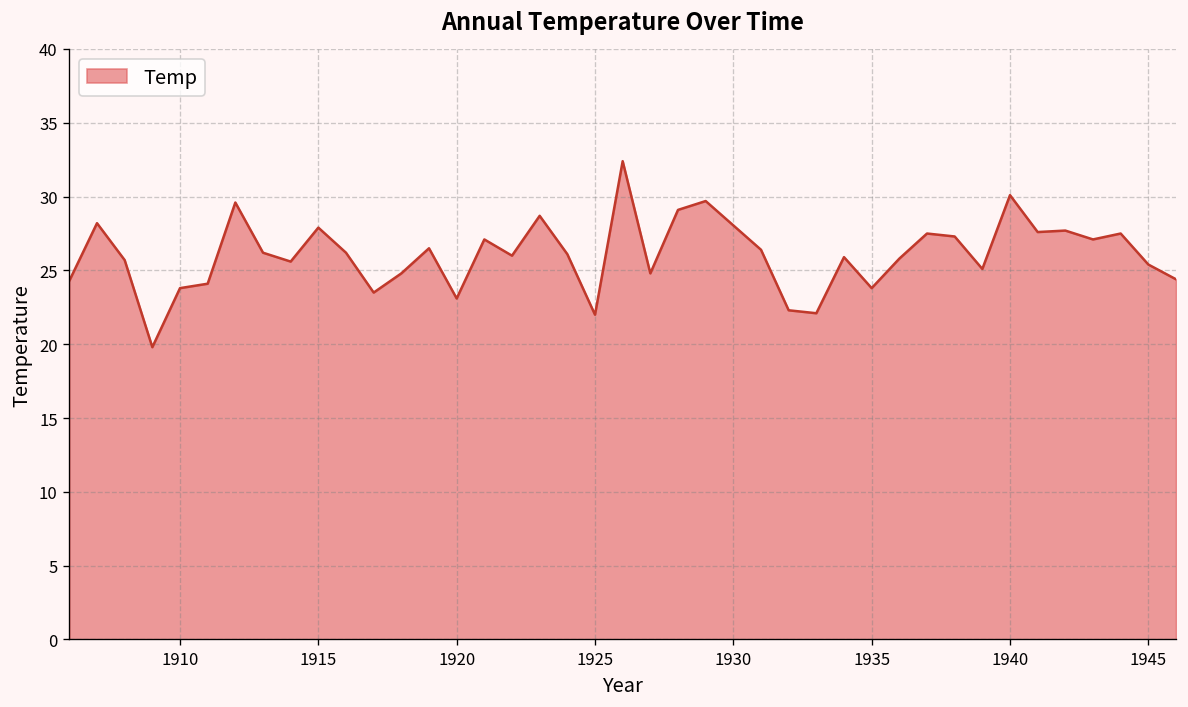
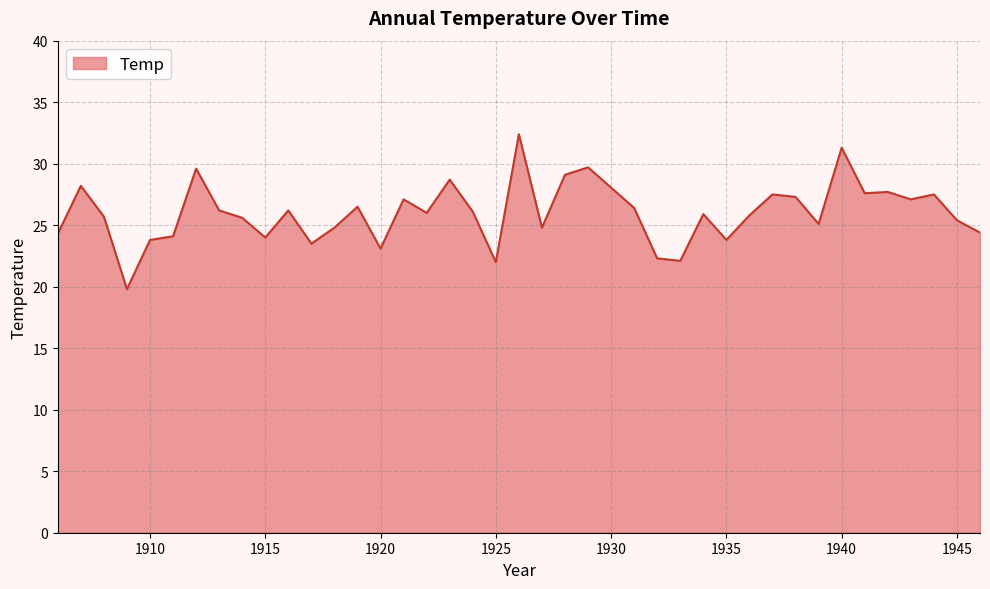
  {
    "1910": 23.8,
-   "1915": 27.9,
+   "1915": 24.0,
    "1920": 23.1,
    "1925": 22.0,
    "1935": 23.8,
-   "1940": 30.1,
+   "1940": 31.3,
    "1945": 25.4
  }
